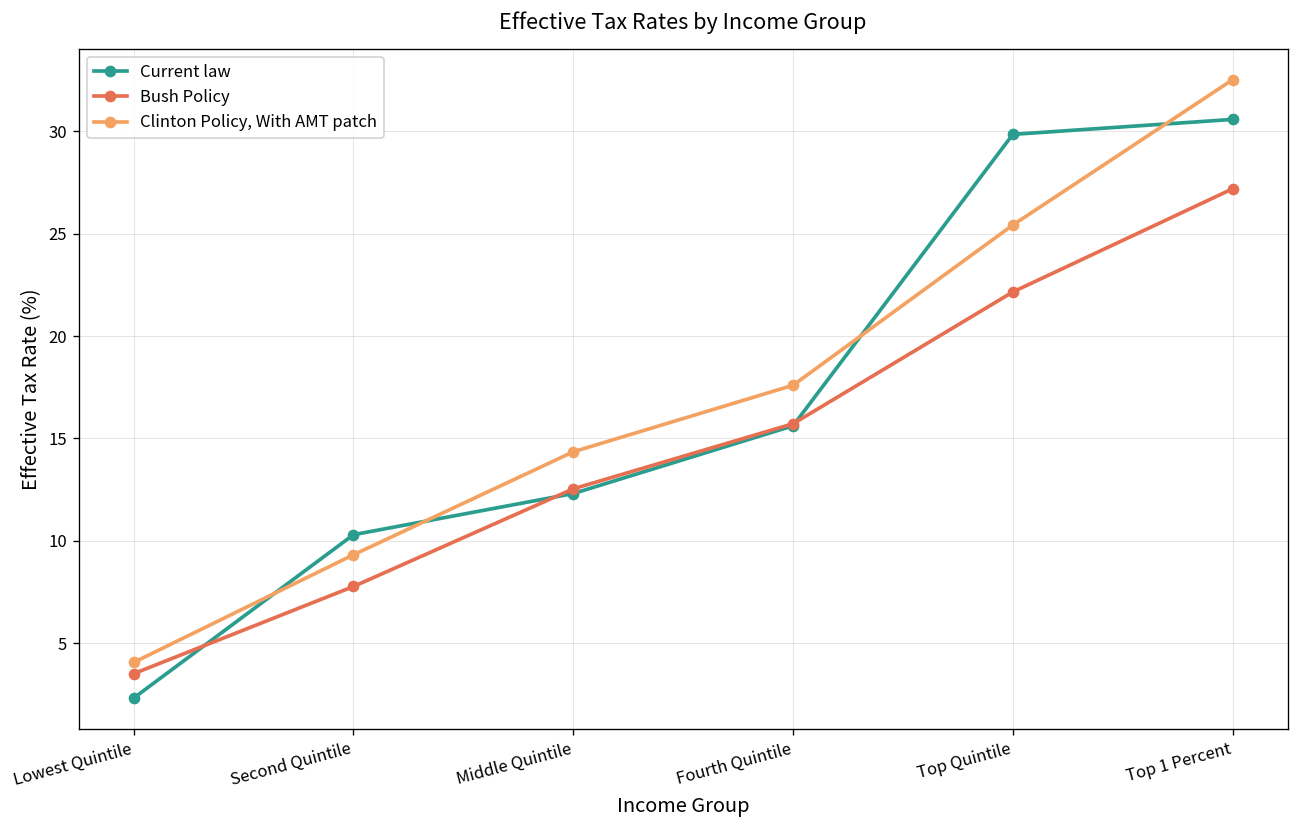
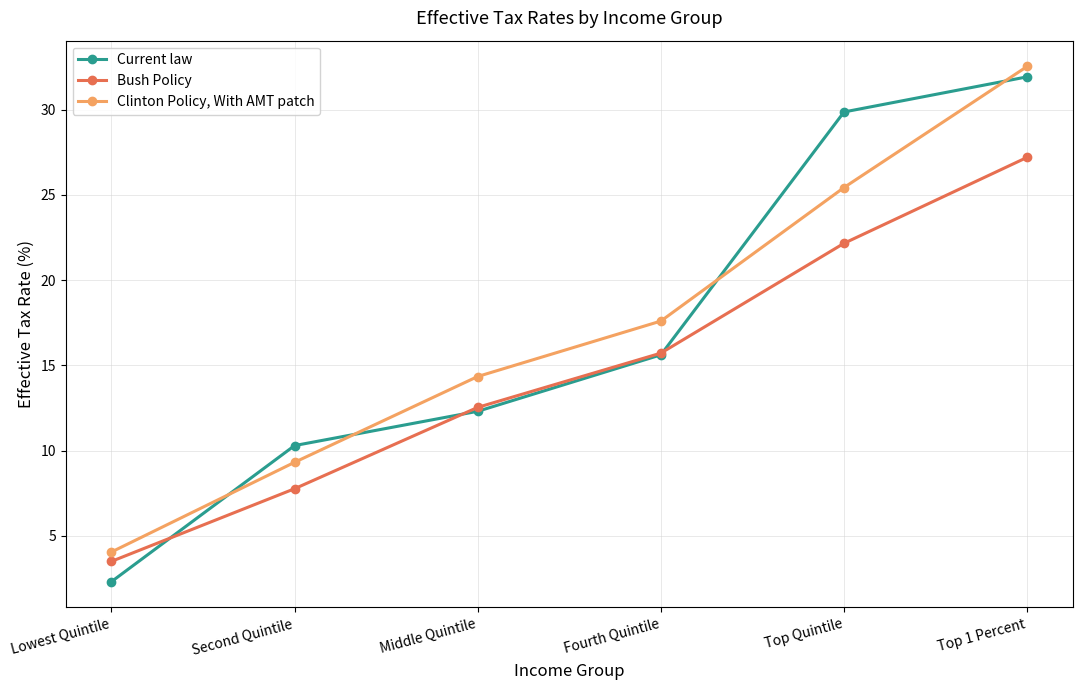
  {
    "Current law": {
      "Lowest Quintile": 2.3,
      "Second Quintile": 10.3,
      "Middle Quintile": 12.3,
      "Top Quintile": 29.9,
-     "Top 1 Percent": 30.6
+     "Top 1 Percent": 31.9
    }
  }
